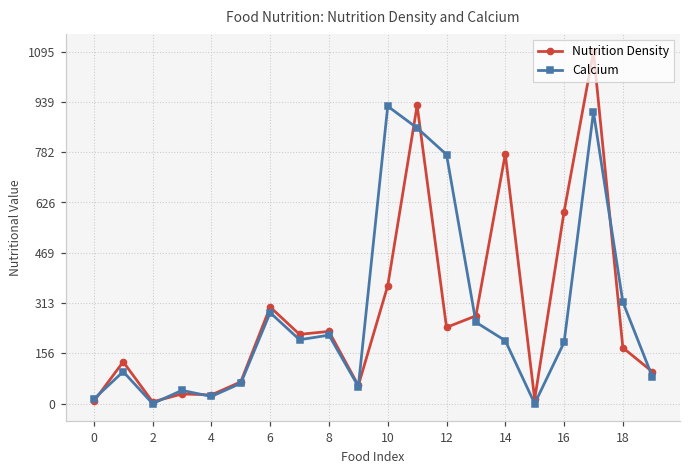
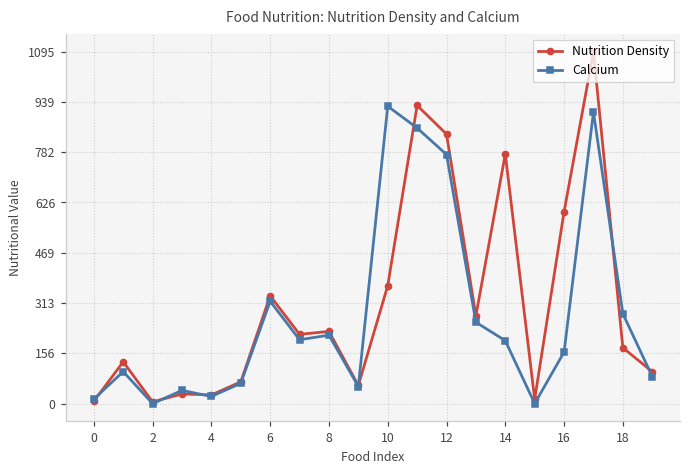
  {
    "Nutrition Density": {
-     "6": 300,
+     "6": 340,
      "8": 220,
      "10": 370,
-     "12": 240,
+     "12": 840,
      "14": 780,
      "16": 600,
      "18": 170
    },
    "Calcium": {
-     "6": 280,
+     "6": 320,
      "8": 210,
      "10": 930,
      "12": 780,
      "14": 200,
-     "16": 190,
-     "18": 320
+     "16": 160,
+     "18": 280
    }
  }
